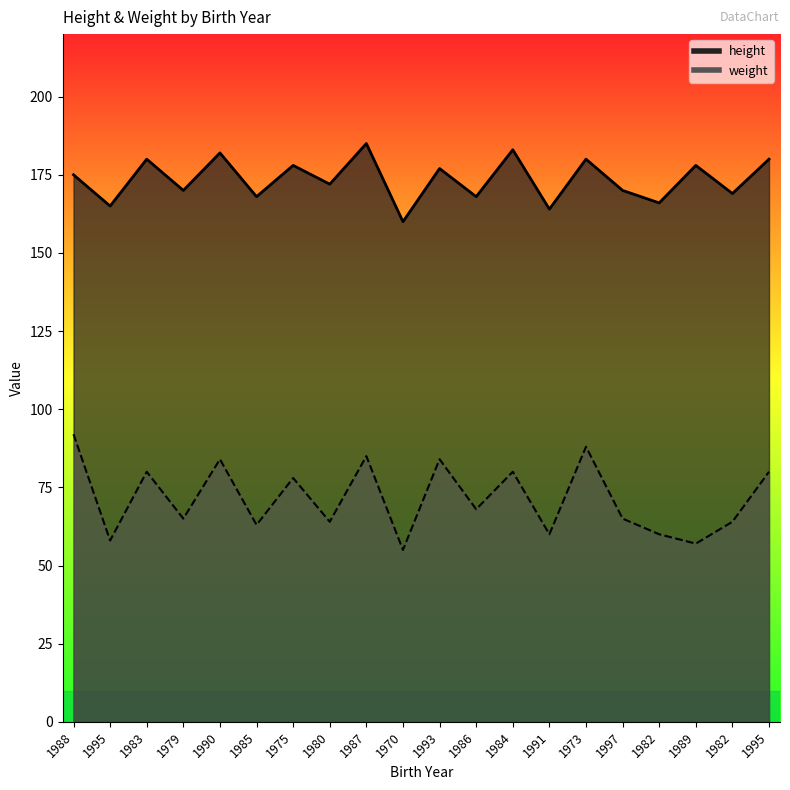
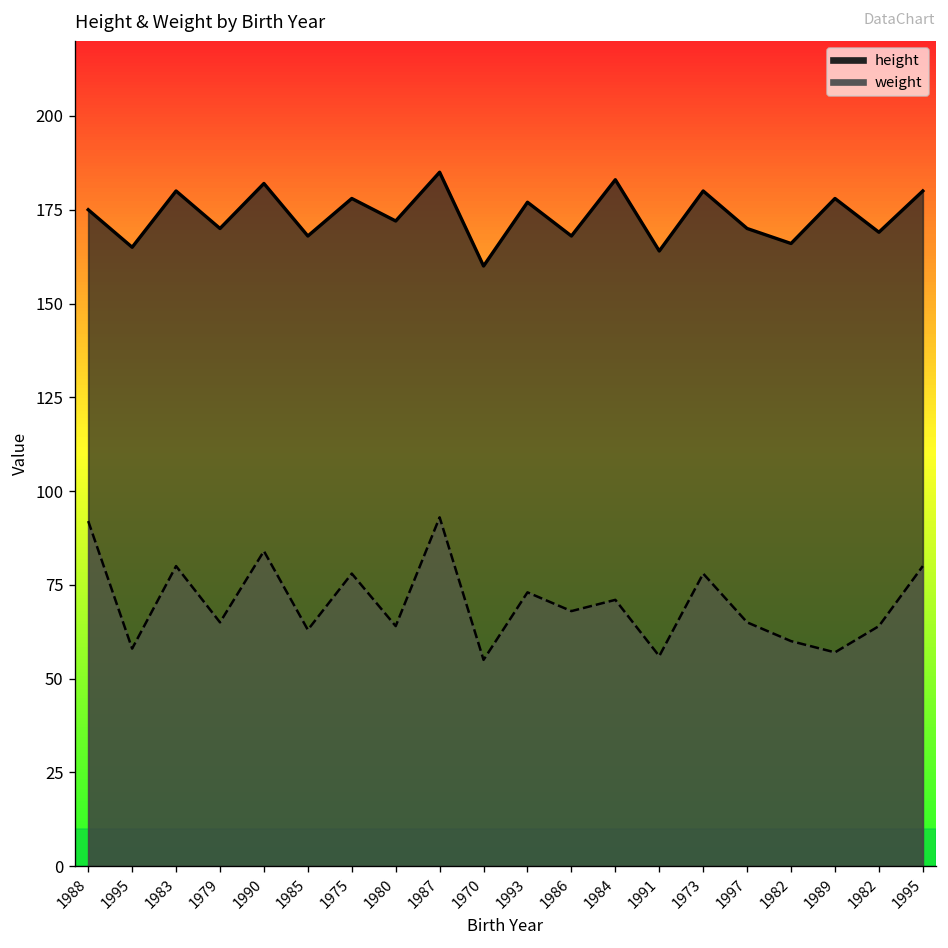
  {
    "height": {
      "1988": 175,
      "1983": 180,
      "1979": 170,
      "1990": 182,
      "1985": 168,
      "1975": 178,
      "1980": 172,
      "1987": 185,
      "1970": 160,
      "1993": 177,
      "1986": 168,
      "1984": 183,
      "1991": 164,
      "1973": 180,
      "1997": 170,
      "1989": 178
    },
    "weight": {
      "1988": 92,
      "1983": 80,
      "1979": 65,
      "1990": 84,
      "1985": 63,
      "1975": 78,
      "1980": 64,
-     "1987": 85,
+     "1987": 93,
      "1970": 55,
-     "1993": 84,
+     "1993": 73,
      "1986": 68,
-     "1984": 80,
-     "1991": 60,
-     "1973": 88,
+     "1984": 71,
+     "1991": 56,
+     "1973": 78,
      "1997": 65,
      "1989": 57
    }
  }
